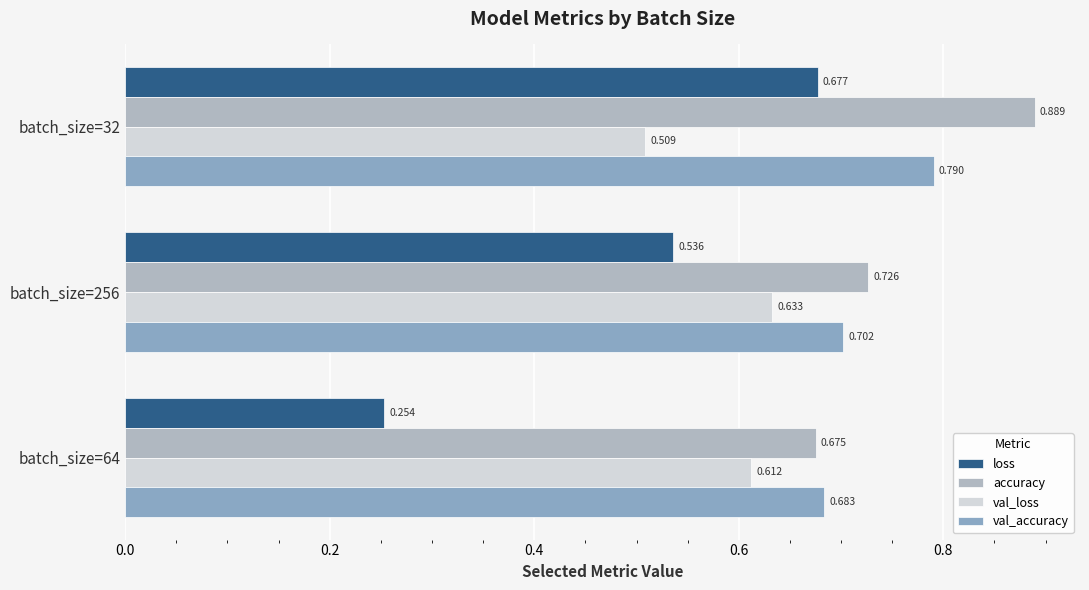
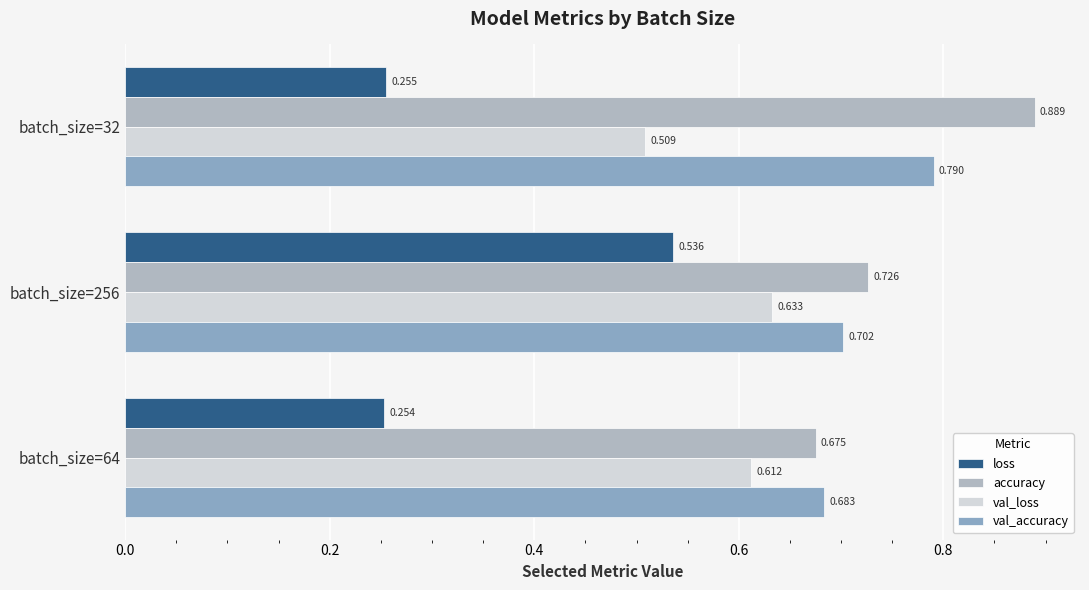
  {
    "loss": {
-     "batch_size=32": 0.677,
+     "batch_size=32": 0.255,
      "batch_size=256": 0.536,
      "batch_size=64": 0.254
    }
  }
